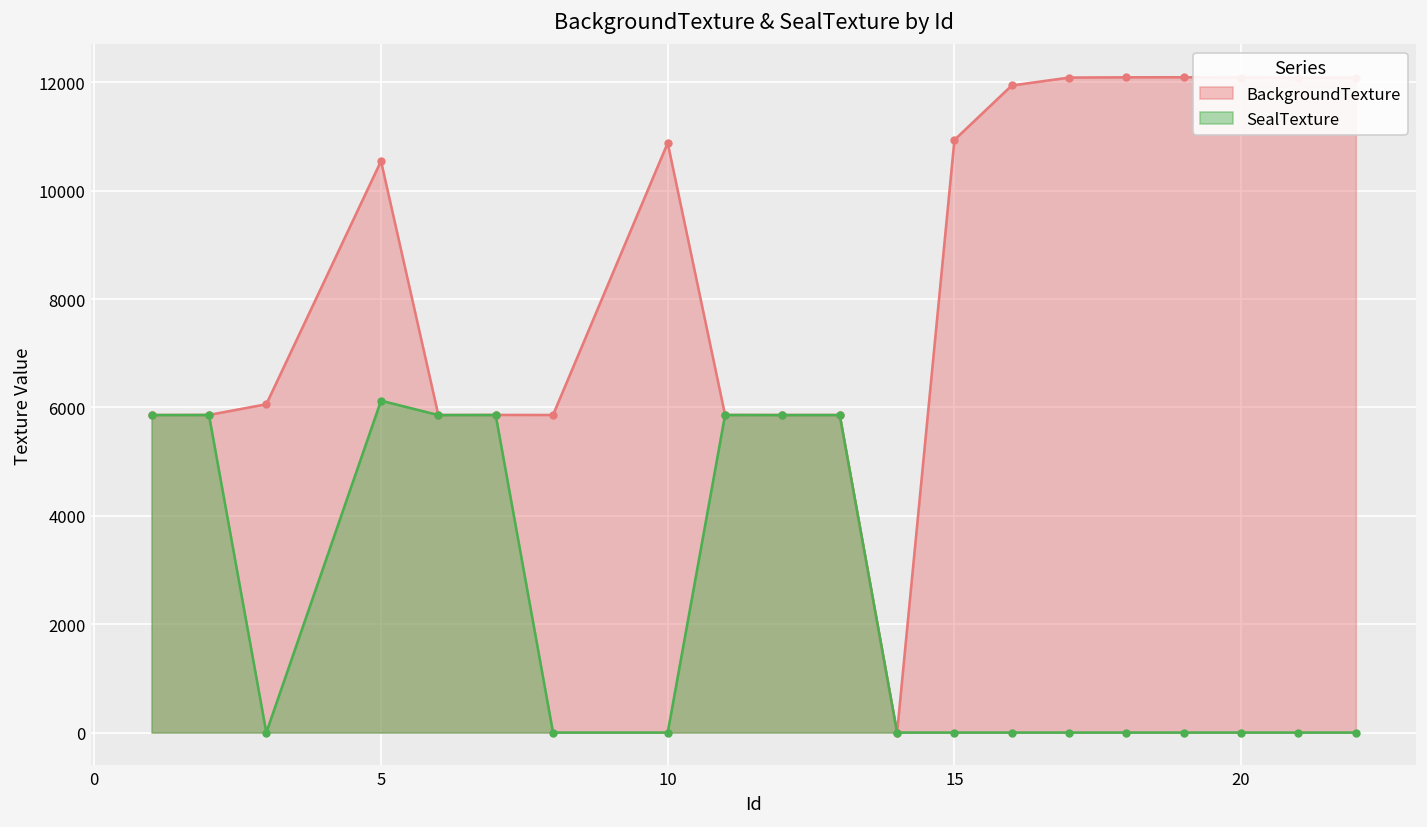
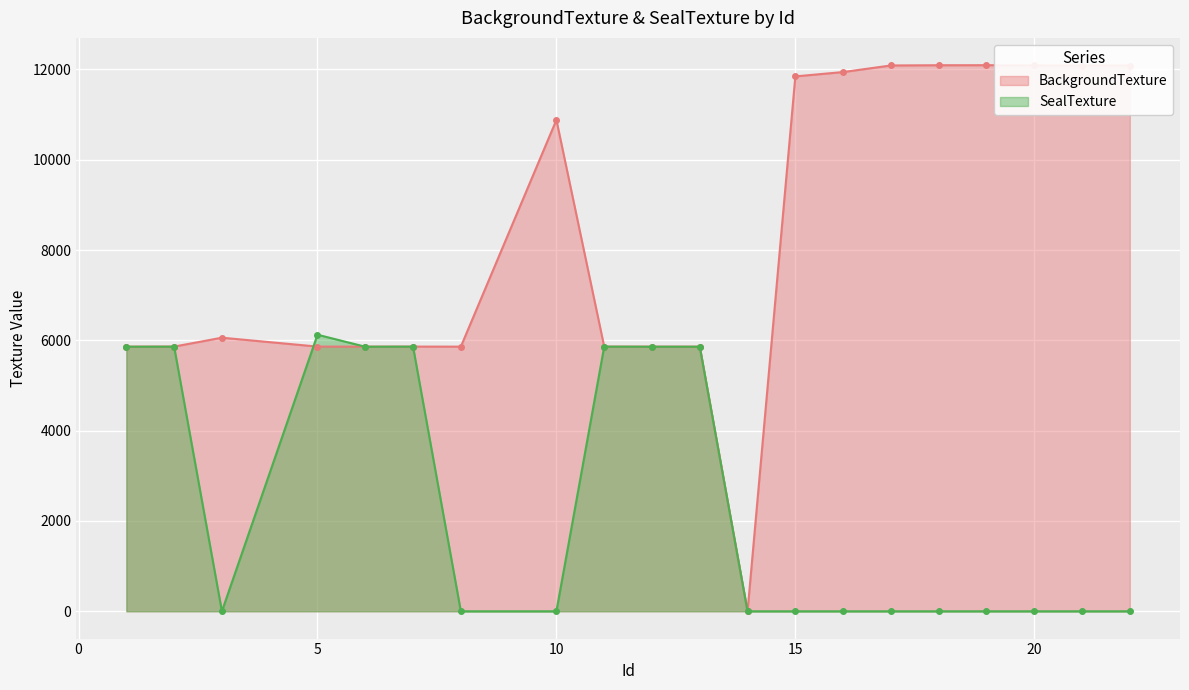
  {
    "BackgroundTexture": {
-     "5": 10500,
+     "5": 5900,
      "10": 10900,
-     "15": 10900
+     "15": 11800
    },
    "SealTexture": {
      "5": 6100,
      "10": 0,
      "15": 0,
      "20": 0
    }
  }
